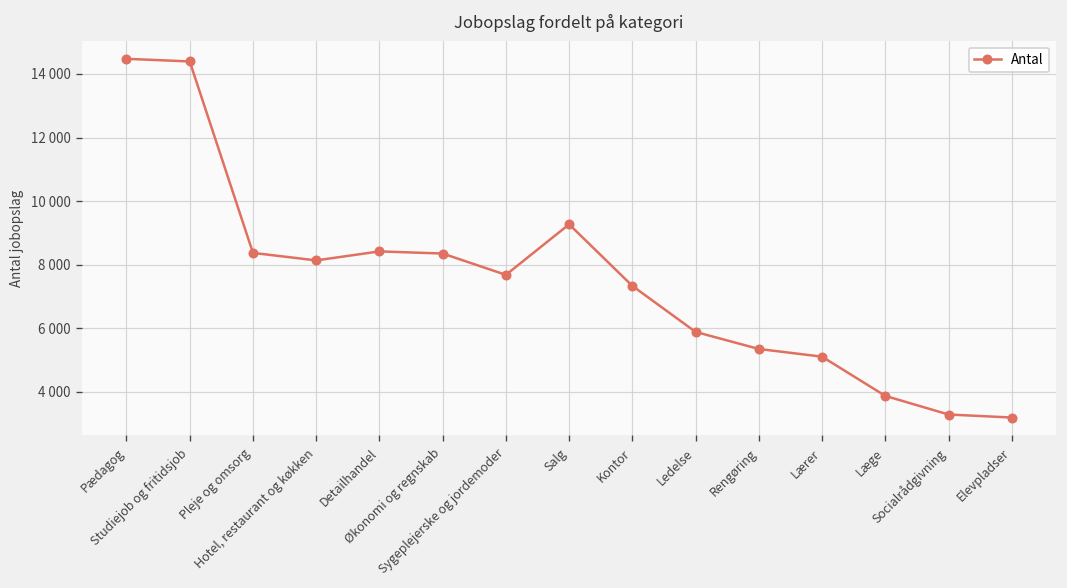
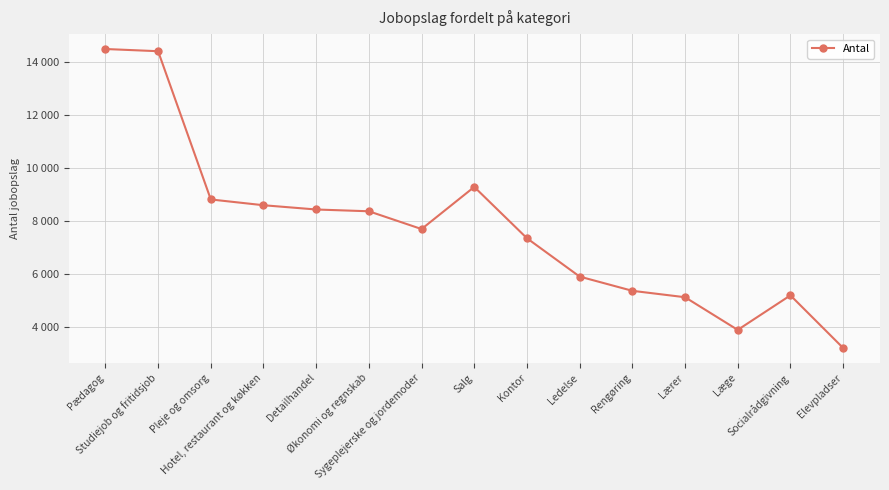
  {
    "Pædagog": 14500,
    "Studiejob og fritidsjob": 14400,
-   "Pleje og omsorg": 8400,
-   "Hotel, restaurant og køkken": 8100,
+   "Pleje og omsorg": 8800,
+   "Hotel, restaurant og køkken": 8600,
    "Detailhandel": 8400,
    "Økonomi og regnskab": 8400,
    "Sygeplejerske og jordemoder": 7700,
    "Salg": 9300,
    "Kontor": 7300,
    "Ledelse": 5900,
    "Rengøring": 5400,
    "Lærer": 5100,
    "Læge": 3900,
-   "Socialrådgivning": 3300,
+   "Socialrådgivning": 5200,
    "Elevpladser": 3200
  }
